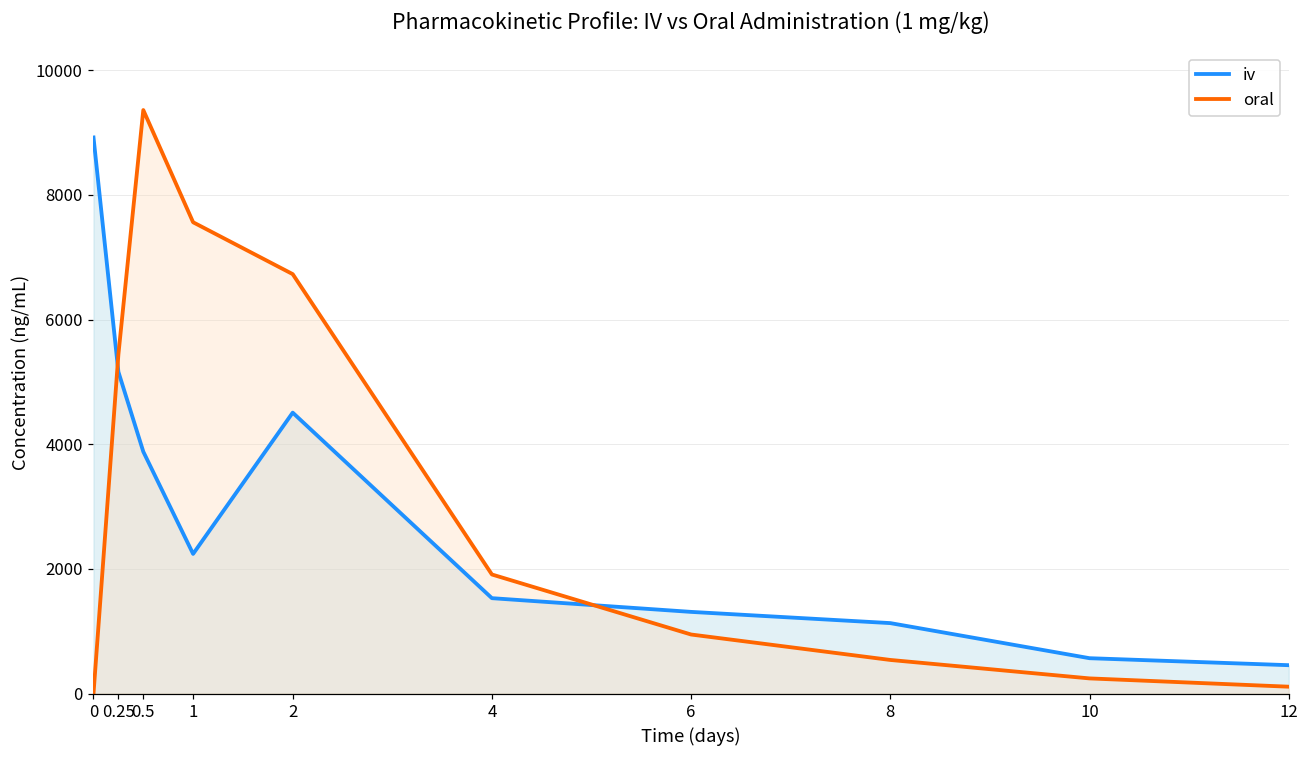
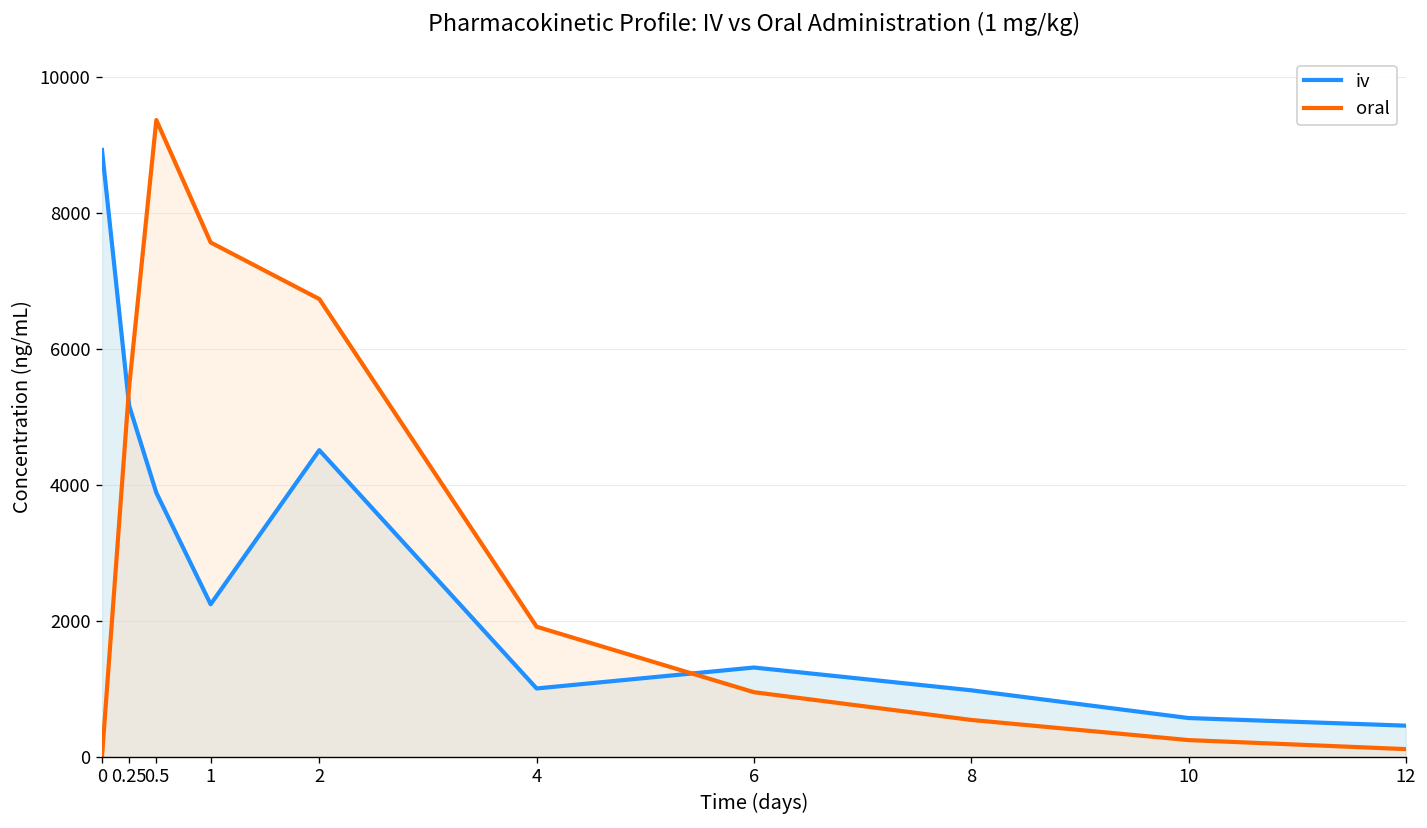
  {
    "iv": {
      "0": 8900,
      "0.25": 5200,
      "0.5": 3900,
      "1": 2200,
      "2": 4500,
-     "4": 1500,
+     "4": 1000,
      "6": 1300,
-     "8": 1100,
+     "8": 1000,
      "10": 600,
      "12": 500
    },
    "oral": {
      "0": 0,
      "0.25": 5400,
      "0.5": 9400,
      "1": 7600,
      "2": 6700,
      "4": 1900,
      "6": 900,
      "8": 500,
      "10": 200,
      "12": 100
    }
  }
